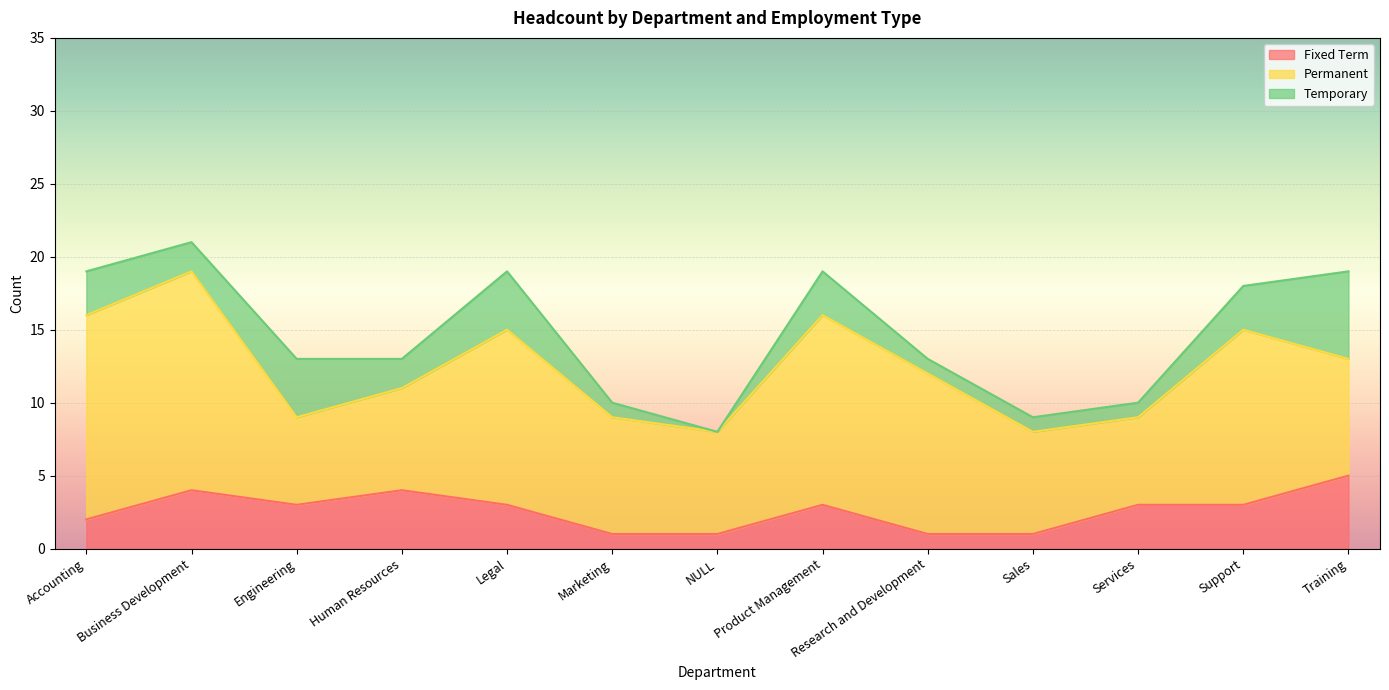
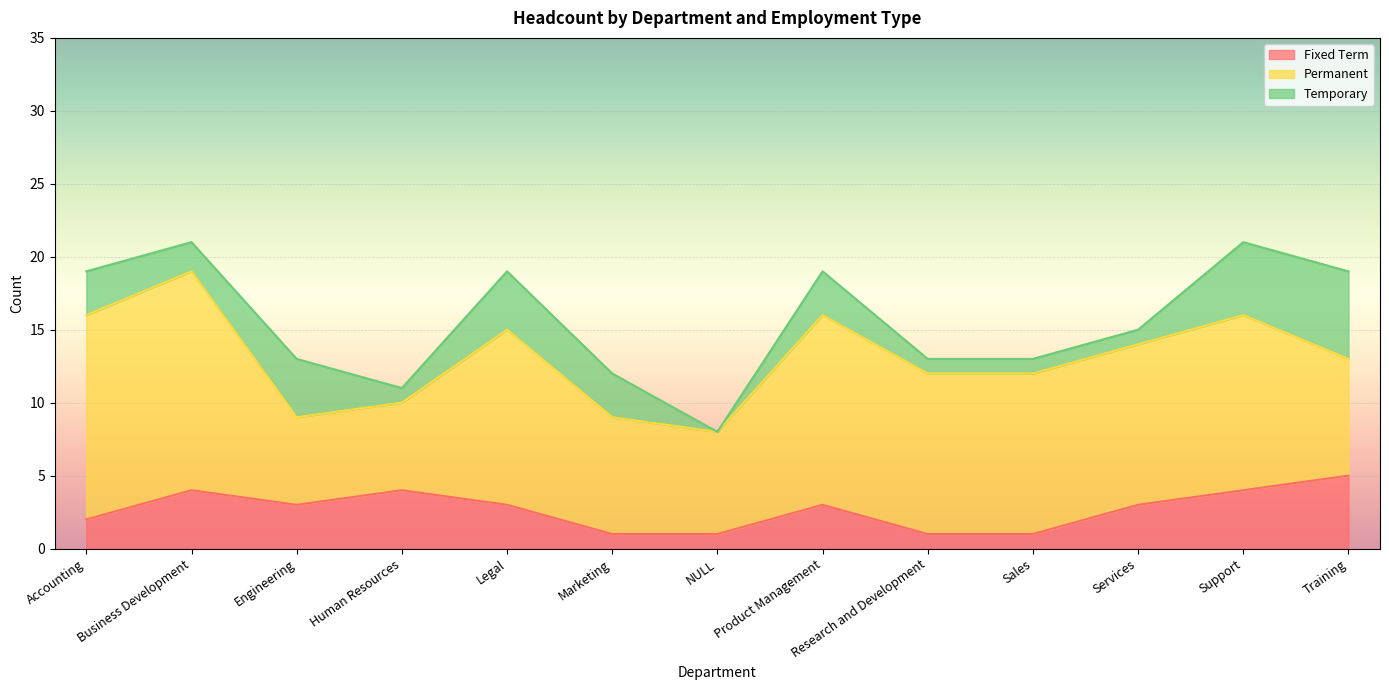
  {
    "Fixed Term": {
      "Accounting": 2,
      "Business Development": 4,
      "Engineering": 3,
      "Human Resources": 4,
      "Legal": 3,
      "Marketing": 1,
      "NULL": 1,
      "Product Management": 3,
      "Research and Development": 1,
      "Sales": 1,
      "Services": 3,
-     "Support": 3,
+     "Support": 4,
      "Training": 5
    },
    "Permanent": {
      "Accounting": 14,
      "Business Development": 15,
      "Engineering": 6,
-     "Human Resources": 7,
+     "Human Resources": 6,
      "Legal": 12,
      "Marketing": 8,
      "Product Management": 13,
      "Research and Development": 11,
-     "Sales": 7,
-     "Services": 6,
+     "Sales": 11,
+     "Services": 11,
      "Support": 12,
      "Training": 8
    },
    "Temporary": {
      "Accounting": 3,
      "Business Development": 2,
      "Engineering": 4,
-     "Human Resources": 2,
+     "Human Resources": 1,
      "Legal": 4,
-     "Marketing": 1,
+     "Marketing": 3,
      "Product Management": 3,
      "Research and Development": 1,
      "Sales": 1,
      "Services": 1,
-     "Support": 3,
+     "Support": 5,
      "Training": 6
    }
  }
